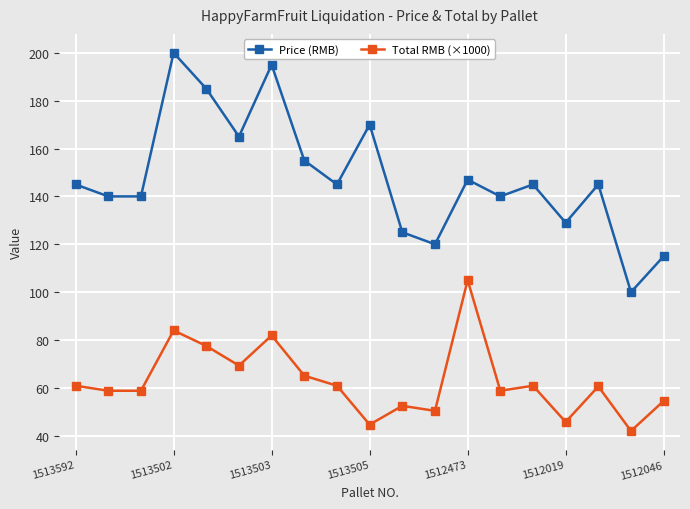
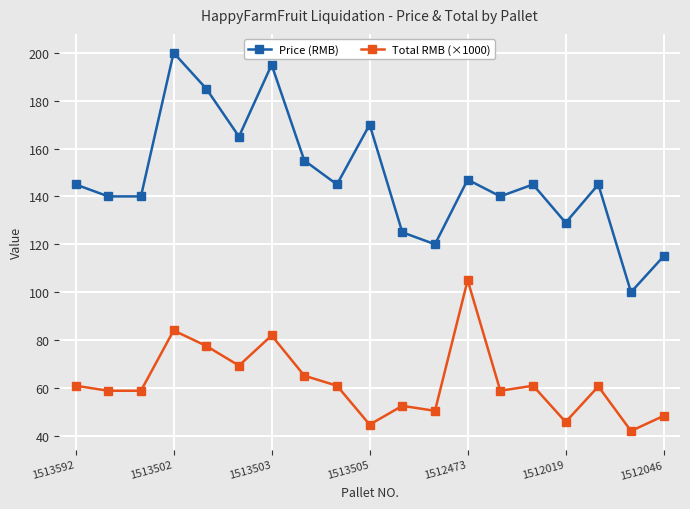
  {
    "Price (RMB)": {
      "1513592": 145,
      "1513502": 200,
      "1513503": 195,
      "1513505": 170,
      "1512473": 147,
      "1512019": 129,
      "1512046": 115
    },
    "Total RMB (×1000)": {
      "1513592": 61,
      "1513502": 84,
      "1513503": 82,
      "1513505": 45,
      "1512473": 105,
      "1512019": 46,
-     "1512046": 55
+     "1512046": 48
    }
  }
